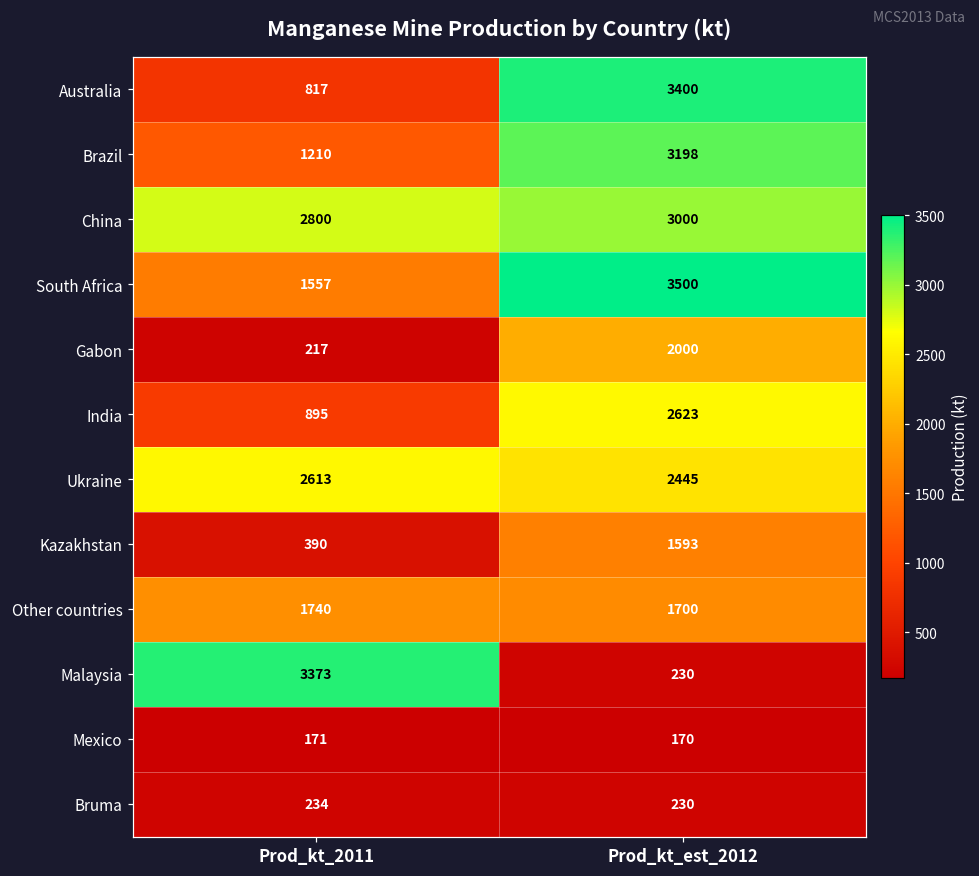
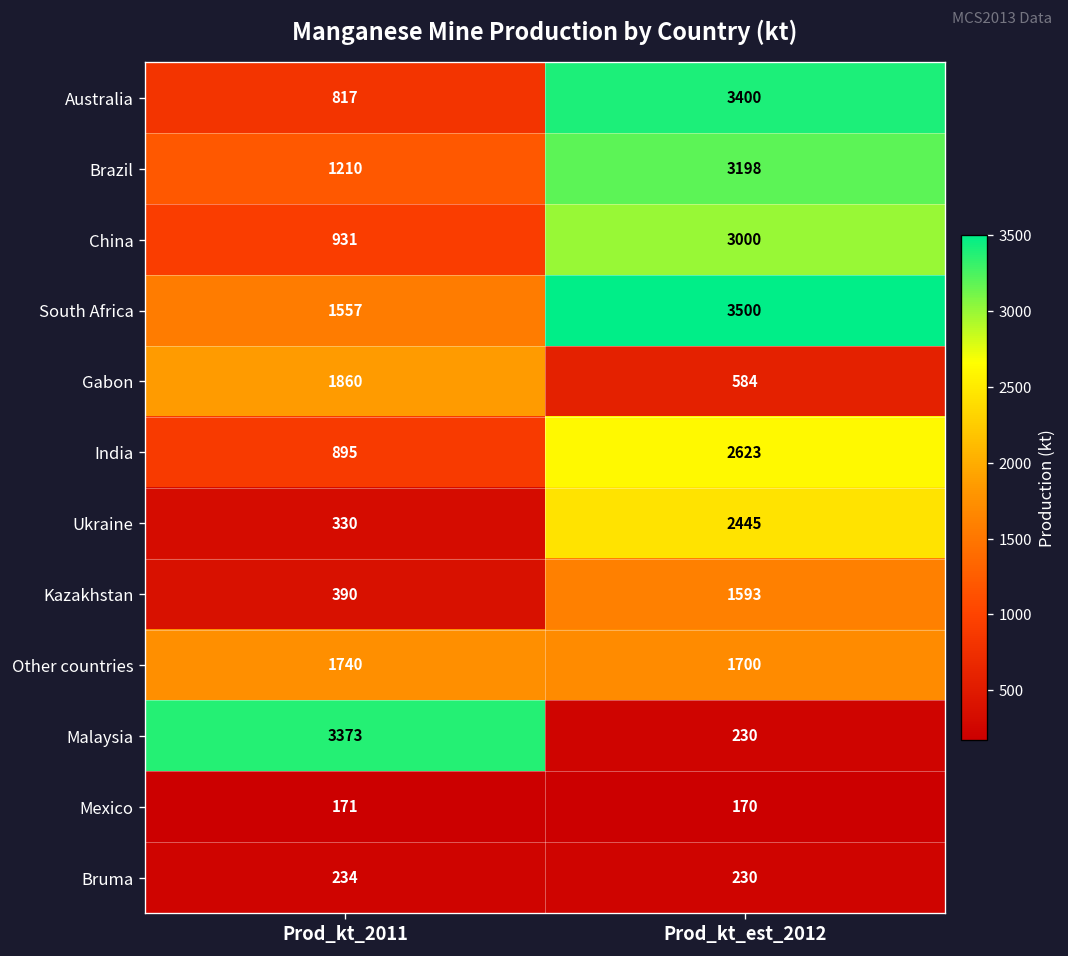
  {
    "Australia": {
      "Prod_kt_2011": 817,
      "Prod_kt_est_2012": 3400
    },
    "Brazil": {
      "Prod_kt_2011": 1210,
      "Prod_kt_est_2012": 3198
    },
    "China": {
-     "Prod_kt_2011": 2800,
+     "Prod_kt_2011": 931,
      "Prod_kt_est_2012": 3000
    },
    "South Africa": {
      "Prod_kt_2011": 1557,
      "Prod_kt_est_2012": 3500
    },
    "Gabon": {
-     "Prod_kt_2011": 217,
-     "Prod_kt_est_2012": 2000
+     "Prod_kt_2011": 1860,
+     "Prod_kt_est_2012": 584
    },
    "India": {
      "Prod_kt_2011": 895,
      "Prod_kt_est_2012": 2623
    },
    "Ukraine": {
-     "Prod_kt_2011": 2613,
+     "Prod_kt_2011": 330,
      "Prod_kt_est_2012": 2445
    },
    "Kazakhstan": {
      "Prod_kt_2011": 390,
      "Prod_kt_est_2012": 1593
    },
    "Other countries": {
      "Prod_kt_2011": 1740,
      "Prod_kt_est_2012": 1700
    },
    "Malaysia": {
      "Prod_kt_2011": 3373,
      "Prod_kt_est_2012": 230
    },
    "Mexico": {
      "Prod_kt_2011": 171,
      "Prod_kt_est_2012": 170
    },
    "Bruma": {
      "Prod_kt_2011": 234,
      "Prod_kt_est_2012": 230
    }
  }
